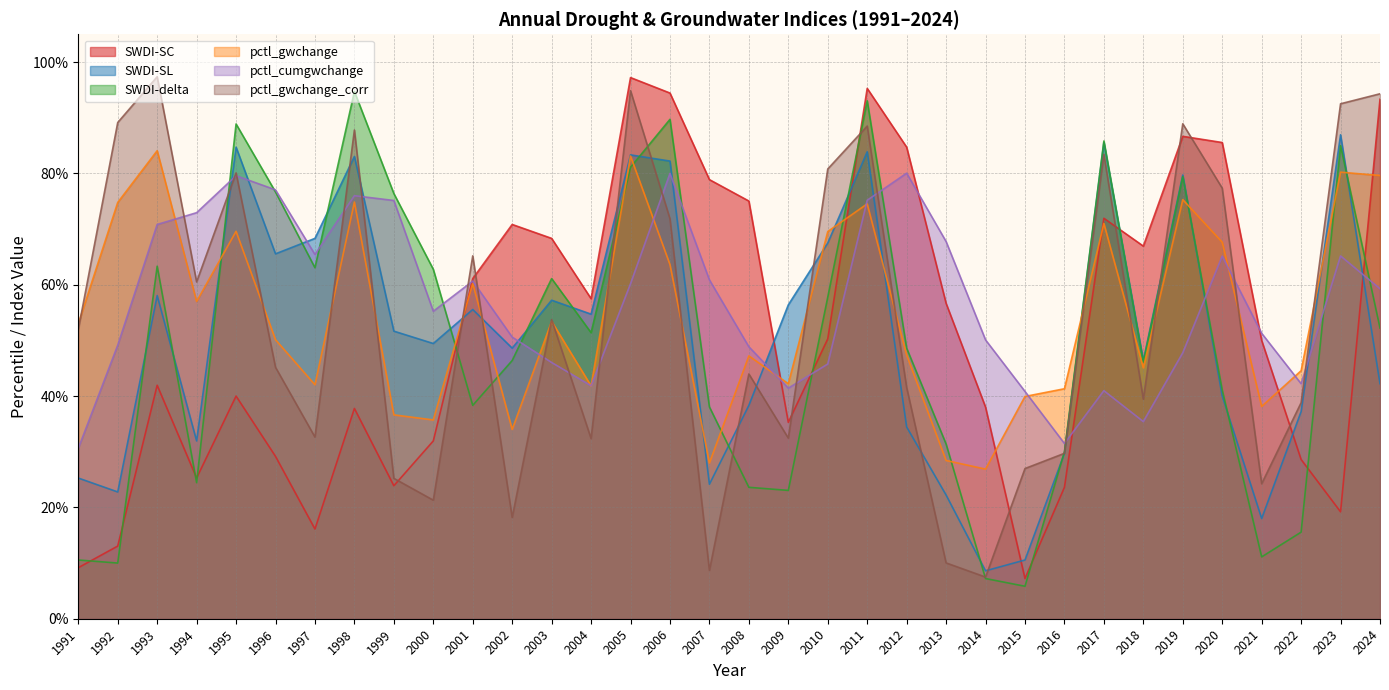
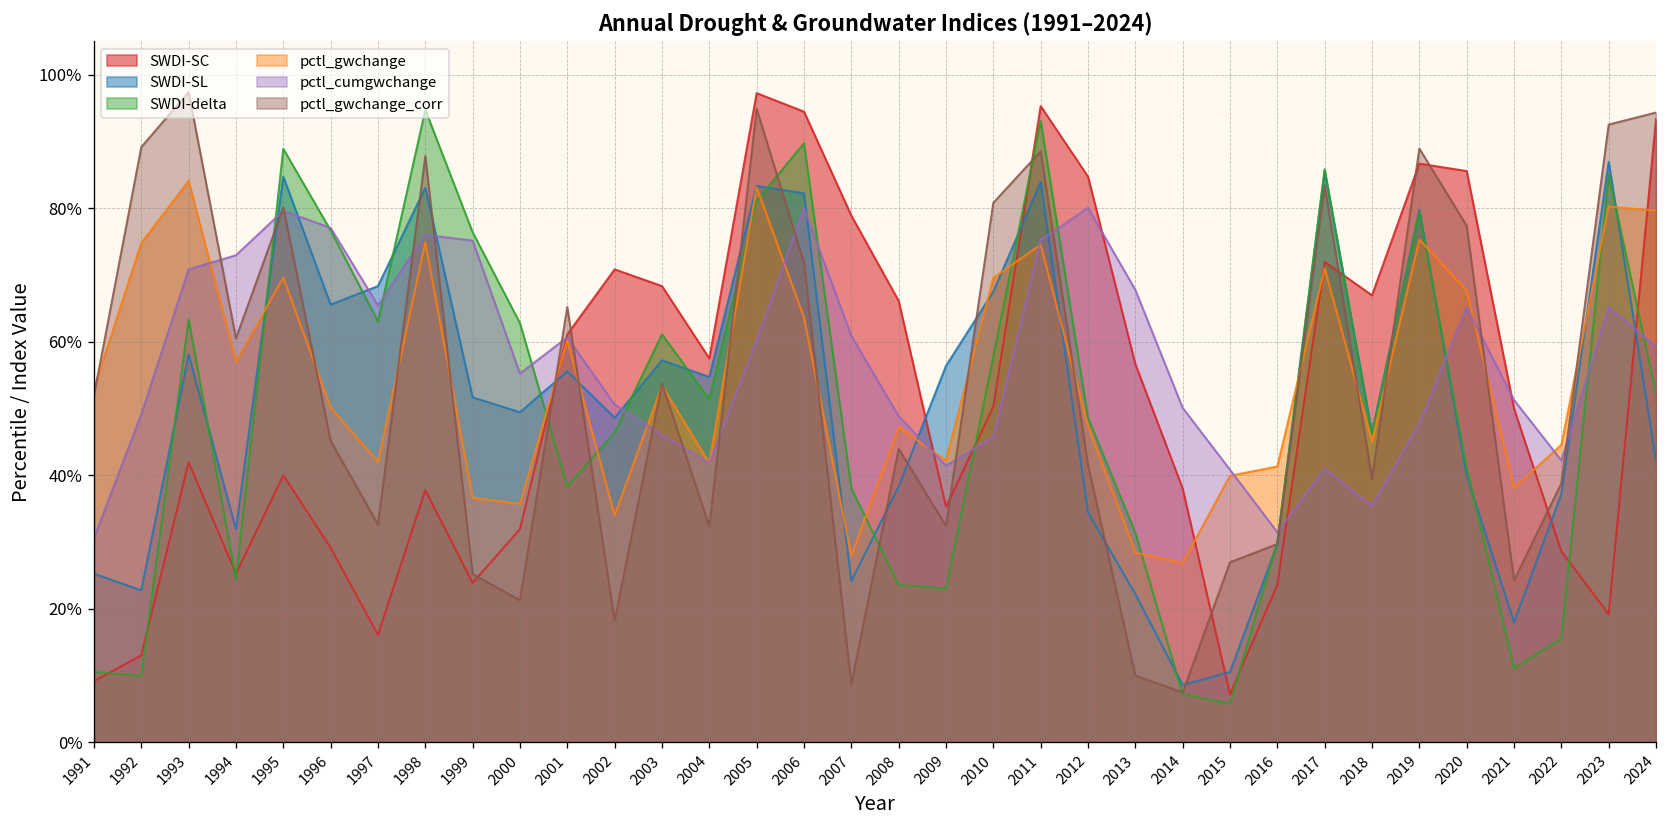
  {
    "SWDI-SC": {
      "1991": "9%",
      "1992": "13%",
      "1993": "42%",
      "1994": "25%",
      "1995": "40%",
      "1996": "29%",
      "1997": "16%",
      "1998": "38%",
      "1999": "24%",
      "2000": "32%",
      "2002": "71%",
      "2003": "68%",
      "2004": "57%",
      "2005": "97%",
      "2006": "94%",
      "2007": "79%",
-     "2008": "75%",
+     "2008": "66%",
      "2009": "35%",
      "2010": "50%",
      "2011": "95%",
      "2012": "85%",
      "2013": "57%",
      "2014": "38%",
      "2015": "7%",
      "2016": "24%",
      "2017": "72%",
      "2018": "67%",
      "2019": "87%",
      "2020": "86%",
      "2021": "50%",
      "2022": "29%",
      "2023": "19%",
      "2024": "93%"
    },
    "SWDI-SL": {
      "1991": "25%",
      "1992": "23%",
      "1993": "58%",
      "1994": "32%",
      "1995": "85%",
      "1996": "66%",
      "1997": "68%",
      "1998": "83%",
      "1999": "52%",
      "2000": "49%",
      "2001": "56%",
      "2002": "49%",
      "2003": "57%",
      "2004": "55%",
      "2006": "82%",
      "2007": "24%",
      "2008": "38%",
      "2009": "56%",
      "2010": "68%",
      "2011": "84%",
      "2012": "34%",
      "2013": "22%",
      "2014": "9%",
      "2015": "11%",
      "2020": "40%",
      "2021": "18%",
      "2022": "37%",
      "2023": "87%",
      "2024": "42%"
    },
    "SWDI-delta": {
      "1991": "11%",
      "1992": "10%",
      "1993": "63%",
      "1994": "24%",
      "1995": "89%",
      "1997": "63%",
      "1999": "76%",
      "2000": "63%",
      "2001": "38%",
      "2002": "46%",
      "2003": "61%",
      "2004": "51%",
      "2005": "81%",
      "2006": "90%",
      "2007": "38%",
      "2008": "24%",
      "2009": "23%",
      "2010": "58%",
      "2011": "93%",
      "2012": "49%",
      "2013": "31%",
      "2015": "6%",
      "2020": "41%",
      "2021": "11%",
      "2022": "16%",
      "2023": "85%",
      "2024": "52%"
    },
    "pctl_gwchange": {
      "1991": "53%",
      "1992": "75%",
      "1993": "84%",
      "1994": "57%",
      "1995": "70%",
      "1996": "50%",
      "1997": "42%",
      "1998": "75%",
      "1999": "37%",
      "2000": "36%",
      "2002": "34%",
      "2006": "64%",
      "2007": "28%",
      "2008": "47%",
      "2009": "42%",
      "2010": "70%",
      "2011": "75%",
      "2012": "47%",
      "2013": "28%",
      "2014": "27%",
      "2015": "40%",
      "2016": "41%",
      "2017": "71%",
      "2018": "45%",
      "2019": "75%",
      "2020": "68%",
      "2021": "38%",
      "2022": "45%",
      "2023": "80%",
      "2024": "80%"
    },
    "pctl_cumgwchange": {
      "1991": "31%",
      "1992": "49%",
      "1993": "71%",
      "1994": "73%",
      "1995": "80%",
      "1997": "65%",
      "1998": "76%",
      "1999": "75%",
      "2000": "55%",
      "2002": "51%",
      "2003": "46%",
      "2005": "60%",
      "2006": "80%",
      "2007": "61%",
      "2008": "49%",
      "2009": "41%",
      "2010": "46%",
      "2011": "75%",
      "2012": "80%",
      "2013": "68%",
      "2014": "50%",
      "2015": "41%",
      "2016": "31%",
      "2017": "41%",
      "2018": "35%",
      "2019": "48%",
      "2020": "65%",
      "2021": "51%",
      "2022": "42%",
      "2023": "65%",
      "2024": "59%"
    },
    "pctl_gwchange_corr": {
      "1991": "52%",
      "1992": "89%",
      "1994": "61%",
      "1995": "80%",
      "1996": "45%",
      "1997": "33%",
      "1998": "88%",
      "1999": "25%",
      "2000": "21%",
      "2001": "65%",
      "2002": "18%",
      "2004": "32%",
      "2005": "95%",
      "2006": "72%",
      "2007": "9%",
      "2008": "44%",
      "2009": "32%",
      "2010": "81%",
      "2011": "89%",
      "2012": "42%",
      "2013": "10%",
      "2015": "27%",
      "2017": "83%",
      "2018": "39%",
      "2019": "89%",
      "2020": "77%",
      "2021": "24%",
      "2022": "39%",
      "2023": "93%",
      "2024": "94%"
    }
  }
